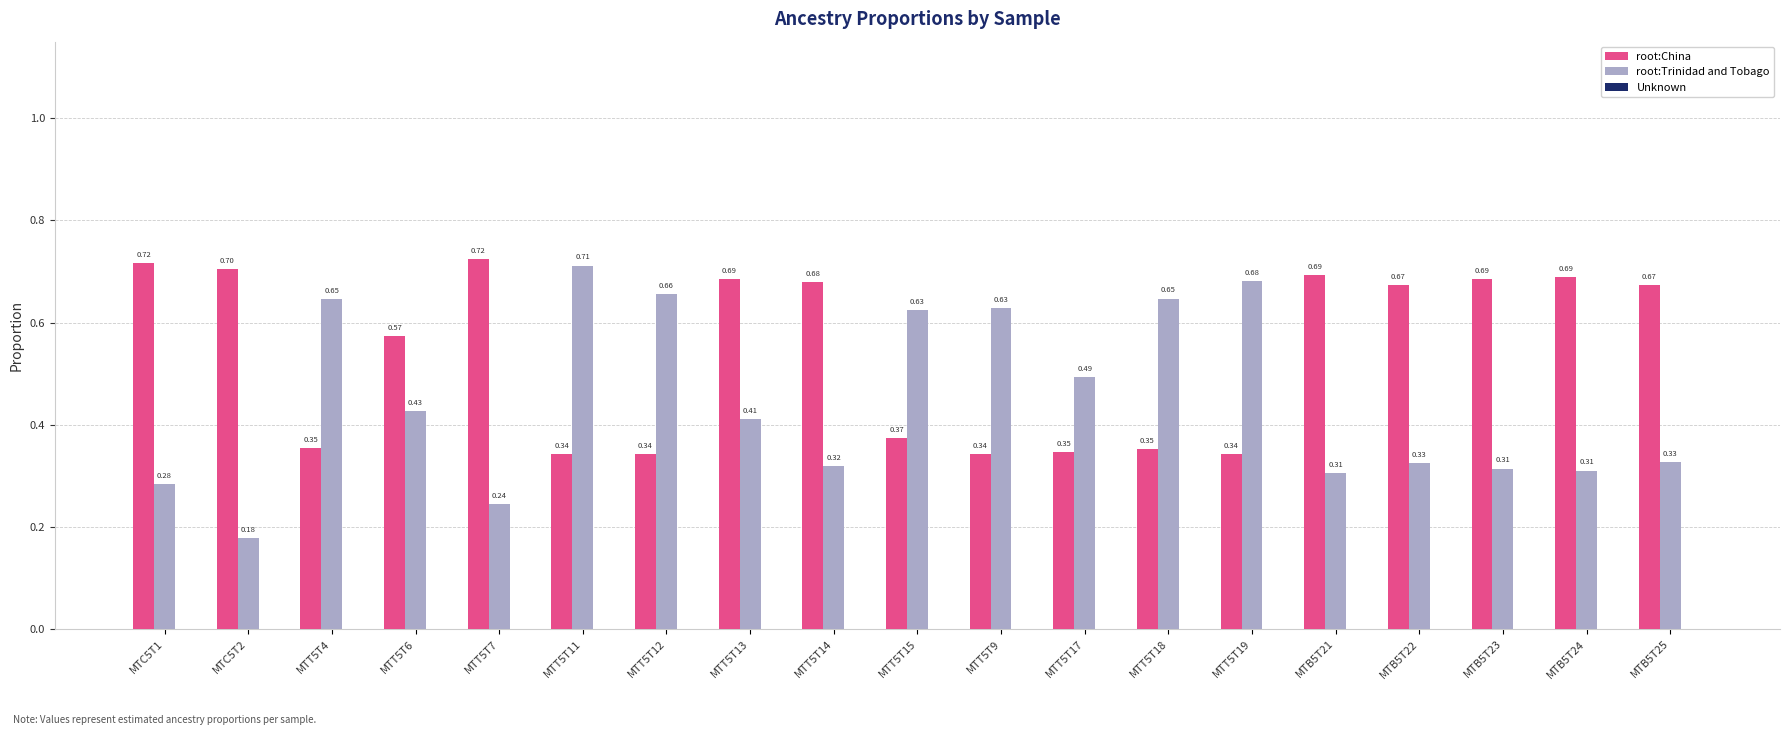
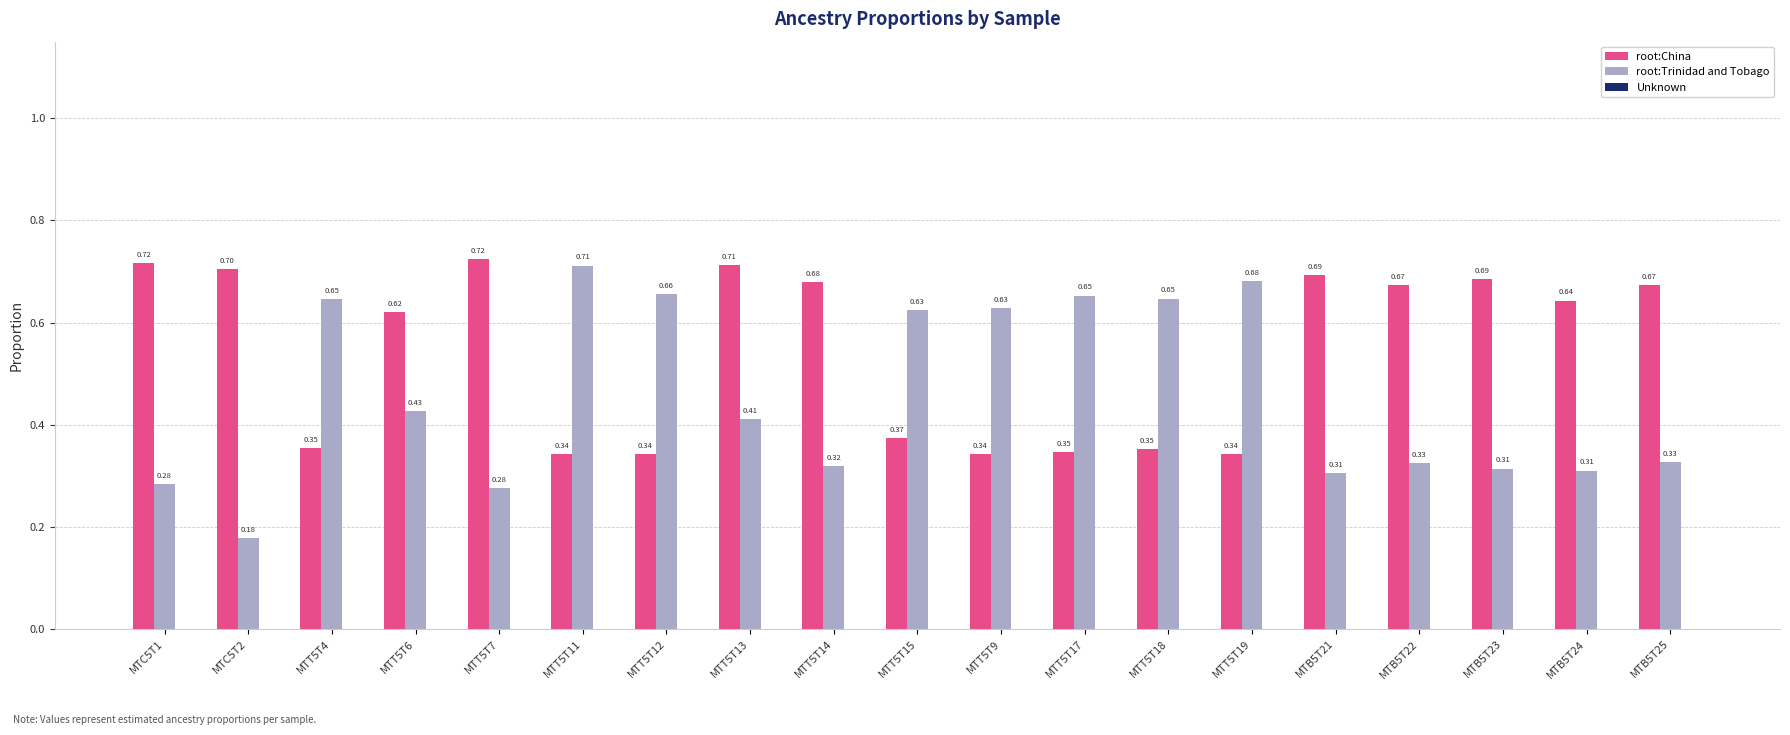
  {
    "root:China": {
      "MTC5T1": 0.72,
      "MTC5T2": 0.70,
      "MTT5T4": 0.35,
-     "MTT5T6": 0.57,
+     "MTT5T6": 0.62,
      "MTT5T7": 0.72,
      "MTT5T11": 0.34,
      "MTT5T12": 0.34,
-     "MTT5T13": 0.69,
+     "MTT5T13": 0.71,
      "MTT5T14": 0.68,
      "MTT5T15": 0.37,
      "MTT5T9": 0.34,
      "MTT5T17": 0.35,
      "MTT5T18": 0.35,
      "MTT5T19": 0.34,
      "MTB5T21": 0.69,
      "MTB5T22": 0.67,
      "MTB5T23": 0.69,
-     "MTB5T24": 0.69,
+     "MTB5T24": 0.64,
      "MTB5T25": 0.67
    },
    "root:Trinidad and Tobago": {
      "MTC5T1": 0.28,
      "MTC5T2": 0.18,
      "MTT5T4": 0.65,
      "MTT5T6": 0.43,
-     "MTT5T7": 0.24,
+     "MTT5T7": 0.28,
      "MTT5T11": 0.71,
      "MTT5T12": 0.66,
      "MTT5T13": 0.41,
      "MTT5T14": 0.32,
      "MTT5T15": 0.63,
      "MTT5T9": 0.63,
-     "MTT5T17": 0.49,
+     "MTT5T17": 0.65,
      "MTT5T18": 0.65,
      "MTT5T19": 0.68,
      "MTB5T21": 0.31,
      "MTB5T22": 0.33,
      "MTB5T23": 0.31,
      "MTB5T24": 0.31,
      "MTB5T25": 0.33
    },
    "Unknown": {
      "MTC5T1": 0.00,
      "MTC5T2": 0.00,
      "MTT5T4": 0.00,
      "MTT5T6": 0.00,
      "MTT5T7": 0.00,
      "MTT5T11": 0.00,
      "MTT5T12": 0.00,
      "MTT5T13": 0.00,
      "MTT5T14": 0.00,
      "MTT5T15": 0.00,
      "MTT5T9": 0.00,
      "MTT5T17": 0.00,
      "MTT5T18": 0.00,
      "MTT5T19": 0.00,
      "MTB5T21": 0.00,
      "MTB5T22": 0.00,
      "MTB5T23": 0.00,
      "MTB5T24": 0.00,
      "MTB5T25": 0.00
    }
  }
